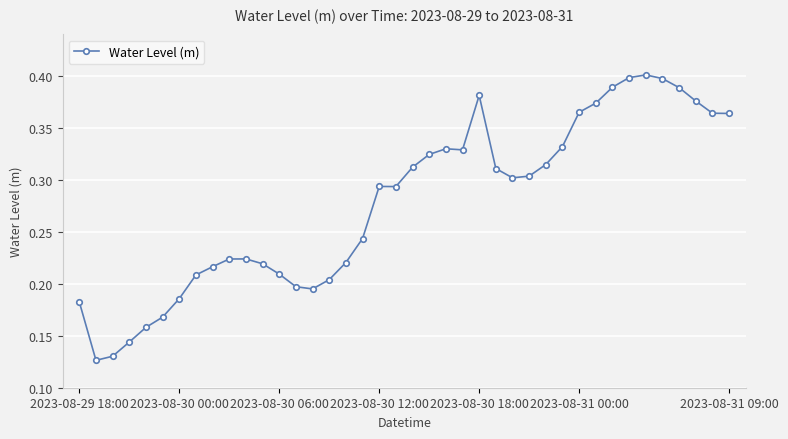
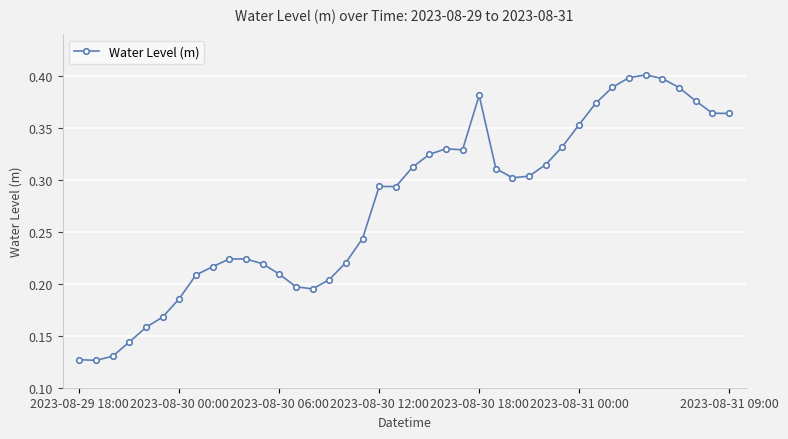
  {
-   "2023-08-29 18:00": 0.183,
+   "2023-08-29 18:00": 0.127,
    "2023-08-30 00:00": 0.186,
    "2023-08-30 06:00": 0.209,
    "2023-08-30 12:00": 0.294,
    "2023-08-30 18:00": 0.381,
-   "2023-08-31 00:00": 0.365,
+   "2023-08-31 00:00": 0.353,
    "2023-08-31 09:00": 0.364
  }
